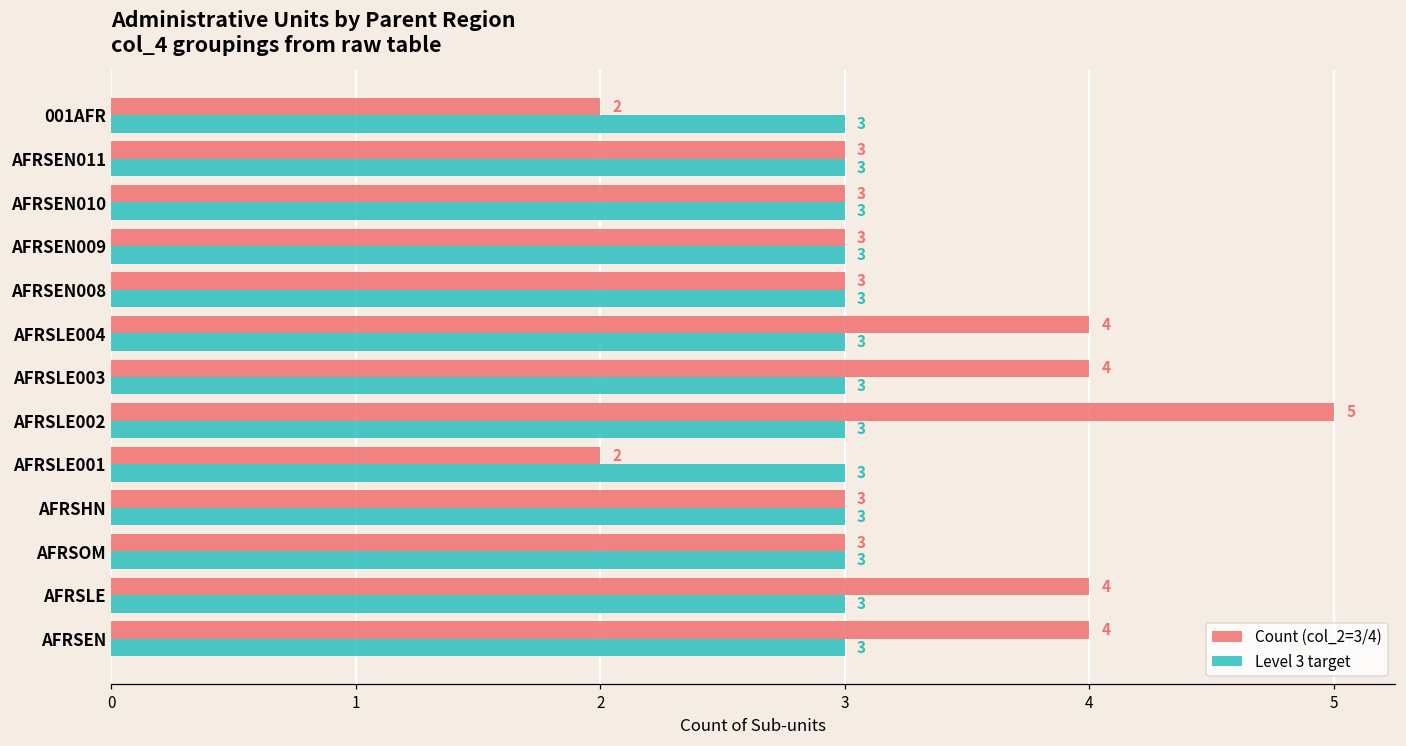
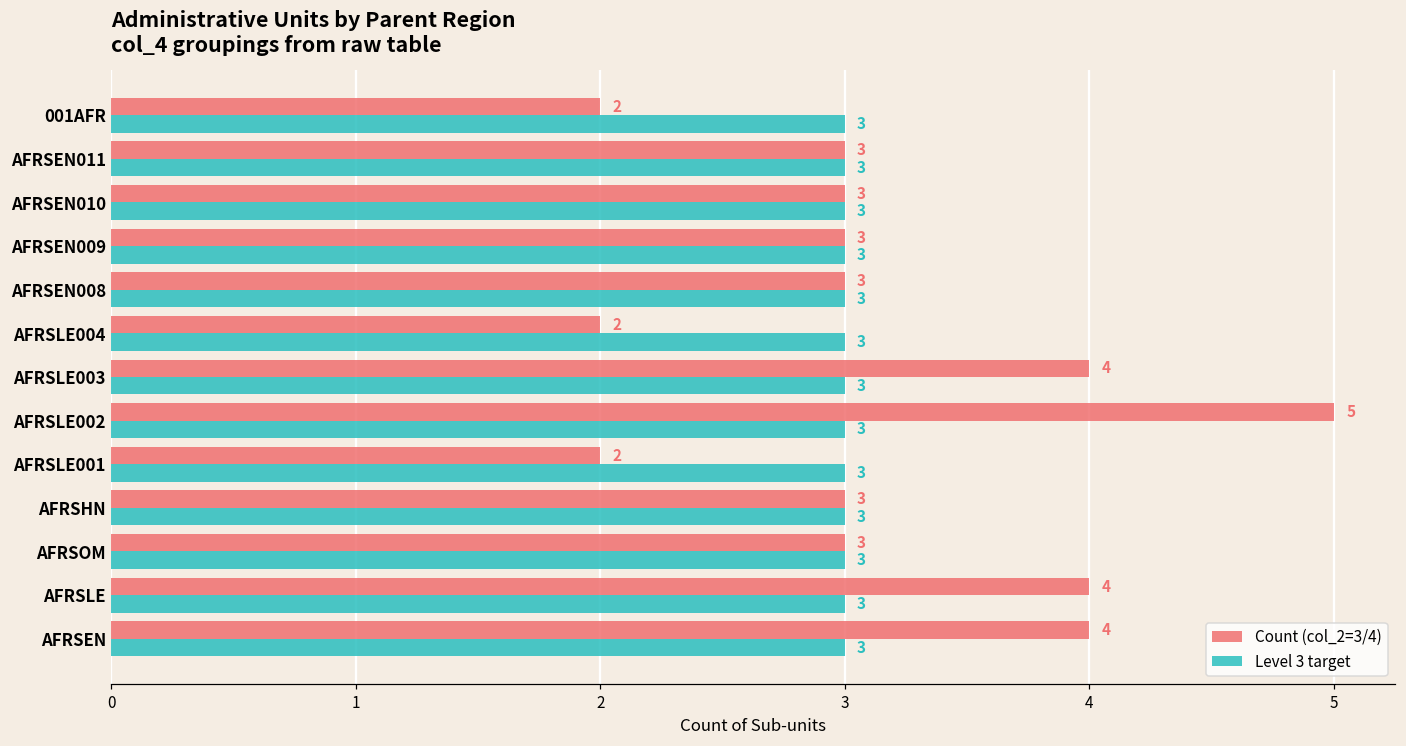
  {
    "Count (col_2=3/4)": {
      "001AFR": 2,
      "AFRSEN011": 3,
      "AFRSEN010": 3,
      "AFRSEN009": 3,
      "AFRSEN008": 3,
-     "AFRSLE004": 4,
+     "AFRSLE004": 2,
      "AFRSLE003": 4,
      "AFRSLE002": 5,
      "AFRSLE001": 2,
      "AFRSHN": 3,
      "AFRSOM": 3,
      "AFRSLE": 4,
      "AFRSEN": 4
    },
    "Level 3 target": {
      "001AFR": 3,
      "AFRSEN011": 3,
      "AFRSEN010": 3,
      "AFRSEN009": 3,
      "AFRSEN008": 3,
      "AFRSLE004": 3,
      "AFRSLE003": 3,
      "AFRSLE002": 3,
      "AFRSLE001": 3,
      "AFRSHN": 3,
      "AFRSOM": 3,
      "AFRSLE": 3,
      "AFRSEN": 3
    }
  }
